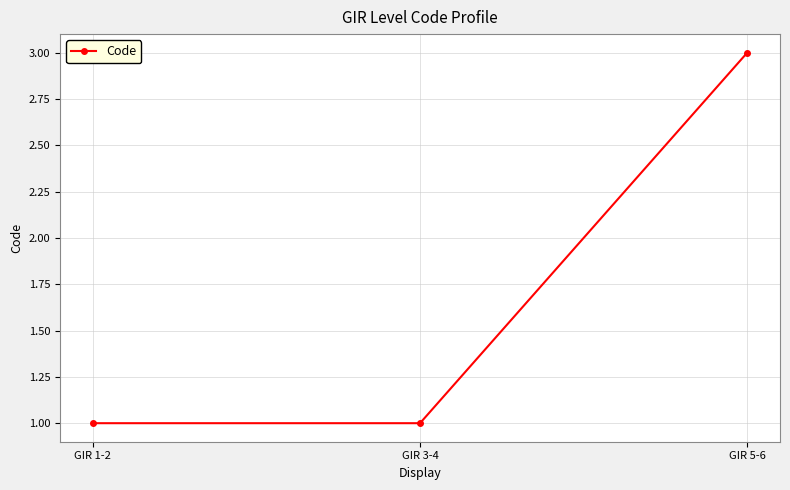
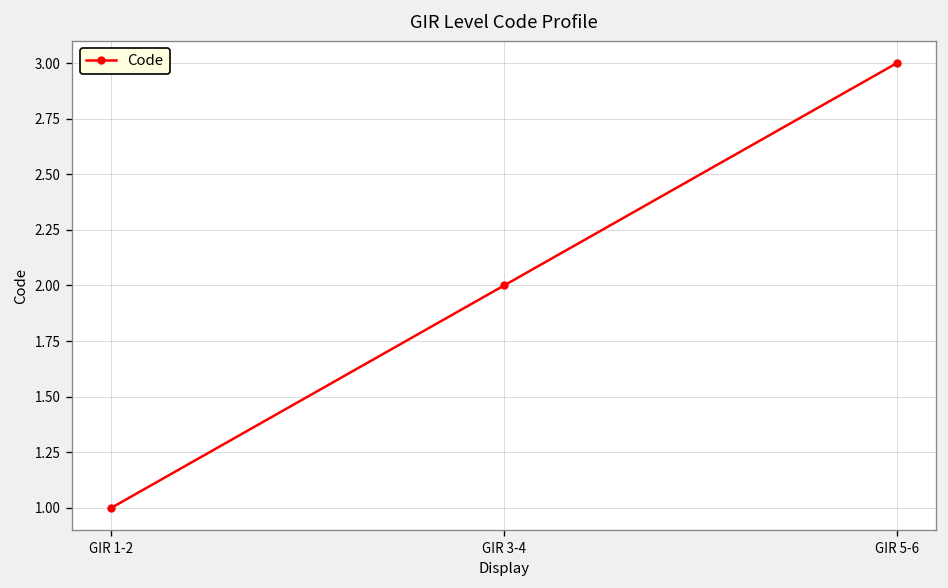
  {
    "GIR 1-2": 1,
-   "GIR 3-4": 1,
+   "GIR 3-4": 2,
    "GIR 5-6": 3
  }
